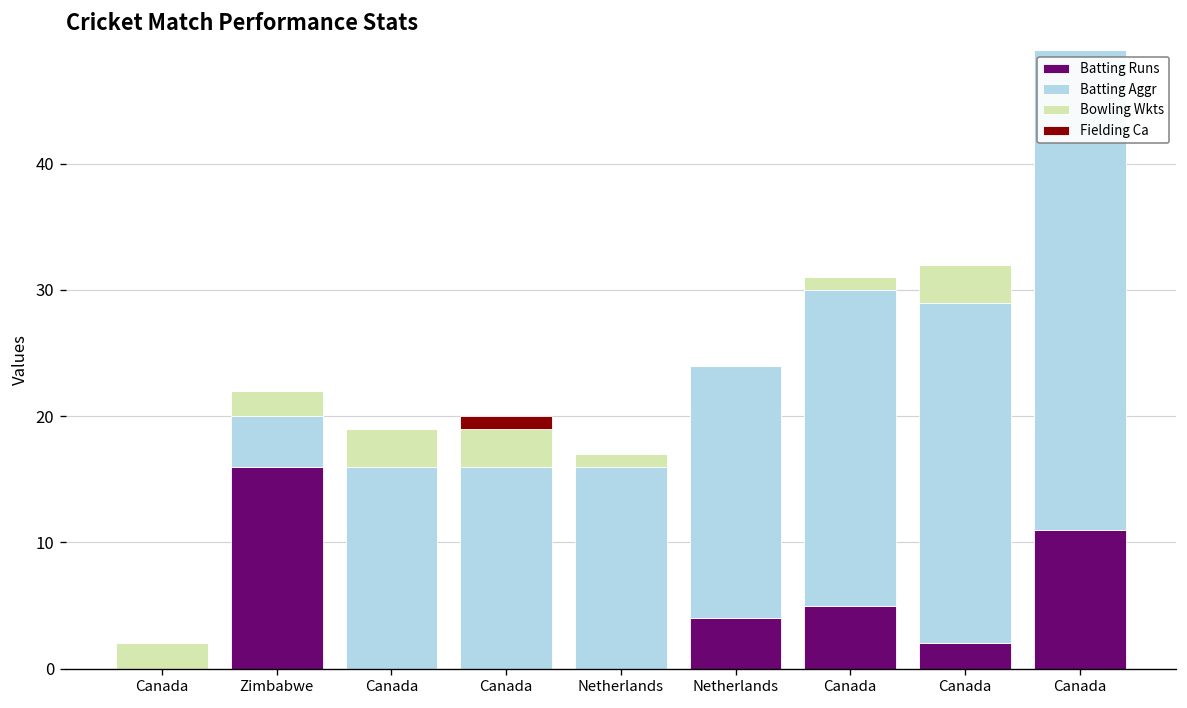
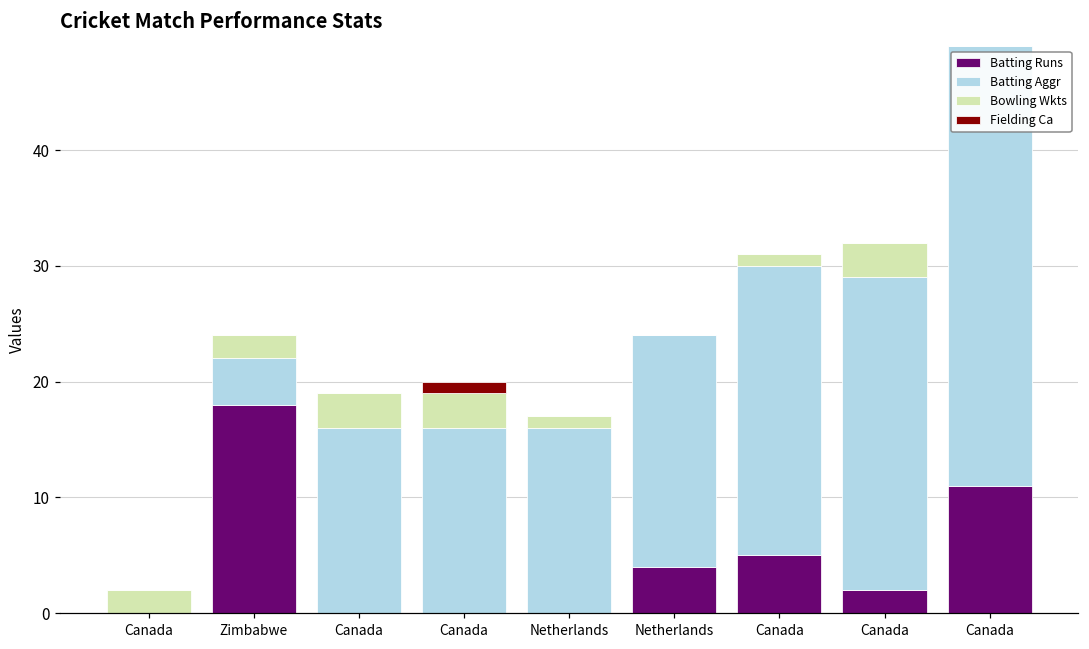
  {
    "Batting Runs": {
-     "Zimbabwe": 16
+     "Zimbabwe": 18
    },
    "Batting Aggr": {
      "Zimbabwe": 4
    },
    "Bowling Wkts": {
      "Zimbabwe": 2
    },
    "Fielding Ca": {
      "Zimbabwe": 0
    }
  }
